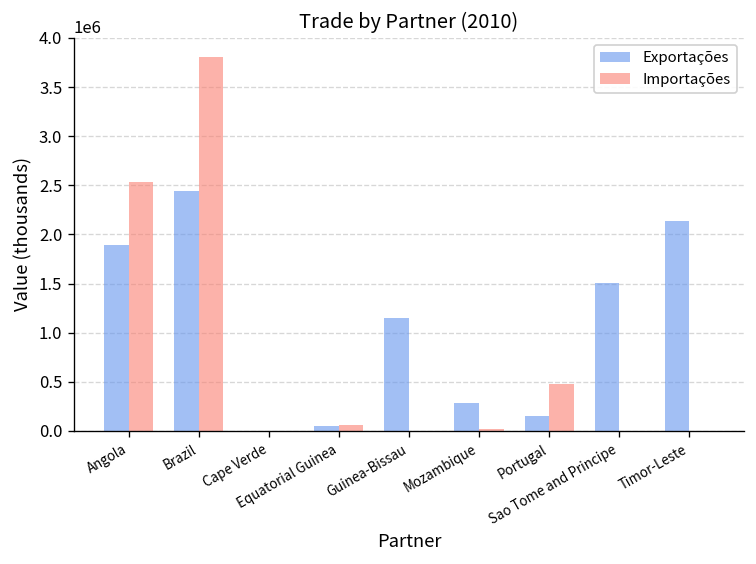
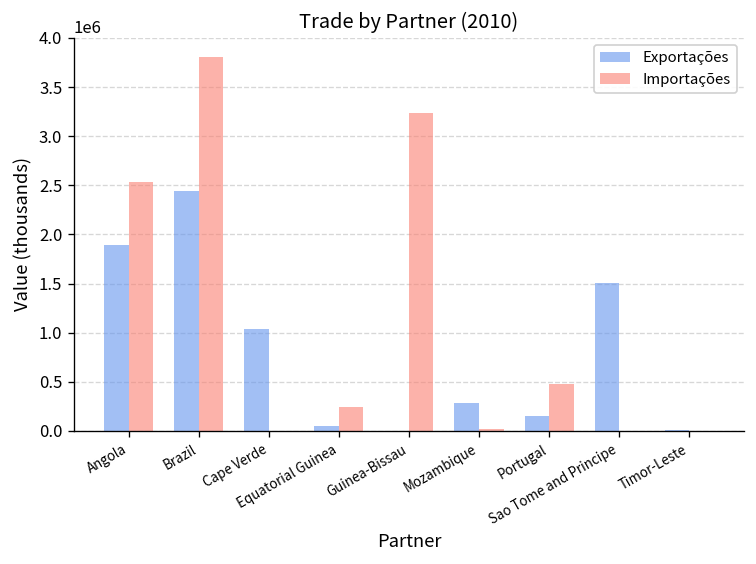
  {
    "Exportações": {
      "Angola": 1900000,
      "Brazil": 2400000,
-     "Cape Verde": 0,
+     "Cape Verde": 1000000,
      "Equatorial Guinea": 0,
-     "Guinea-Bissau": 1200000,
+     "Guinea-Bissau": 0,
      "Mozambique": 300000,
      "Portugal": 200000,
      "Sao Tome and Principe": 1500000,
-     "Timor-Leste": 2100000
+     "Timor-Leste": 0
    },
    "Importações": {
      "Angola": 2500000,
      "Brazil": 3800000,
-     "Equatorial Guinea": 100000,
-     "Guinea-Bissau": 0,
+     "Equatorial Guinea": 200000,
+     "Guinea-Bissau": 3200000,
      "Portugal": 500000
    }
  }
